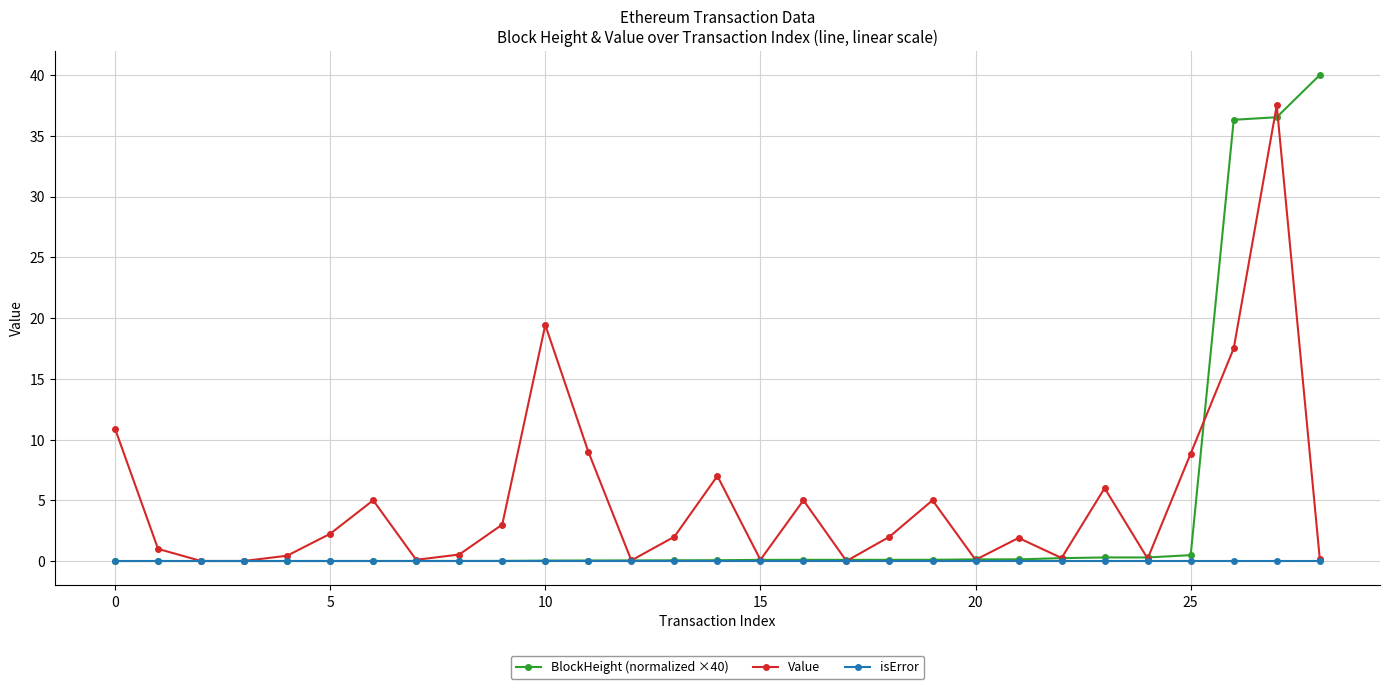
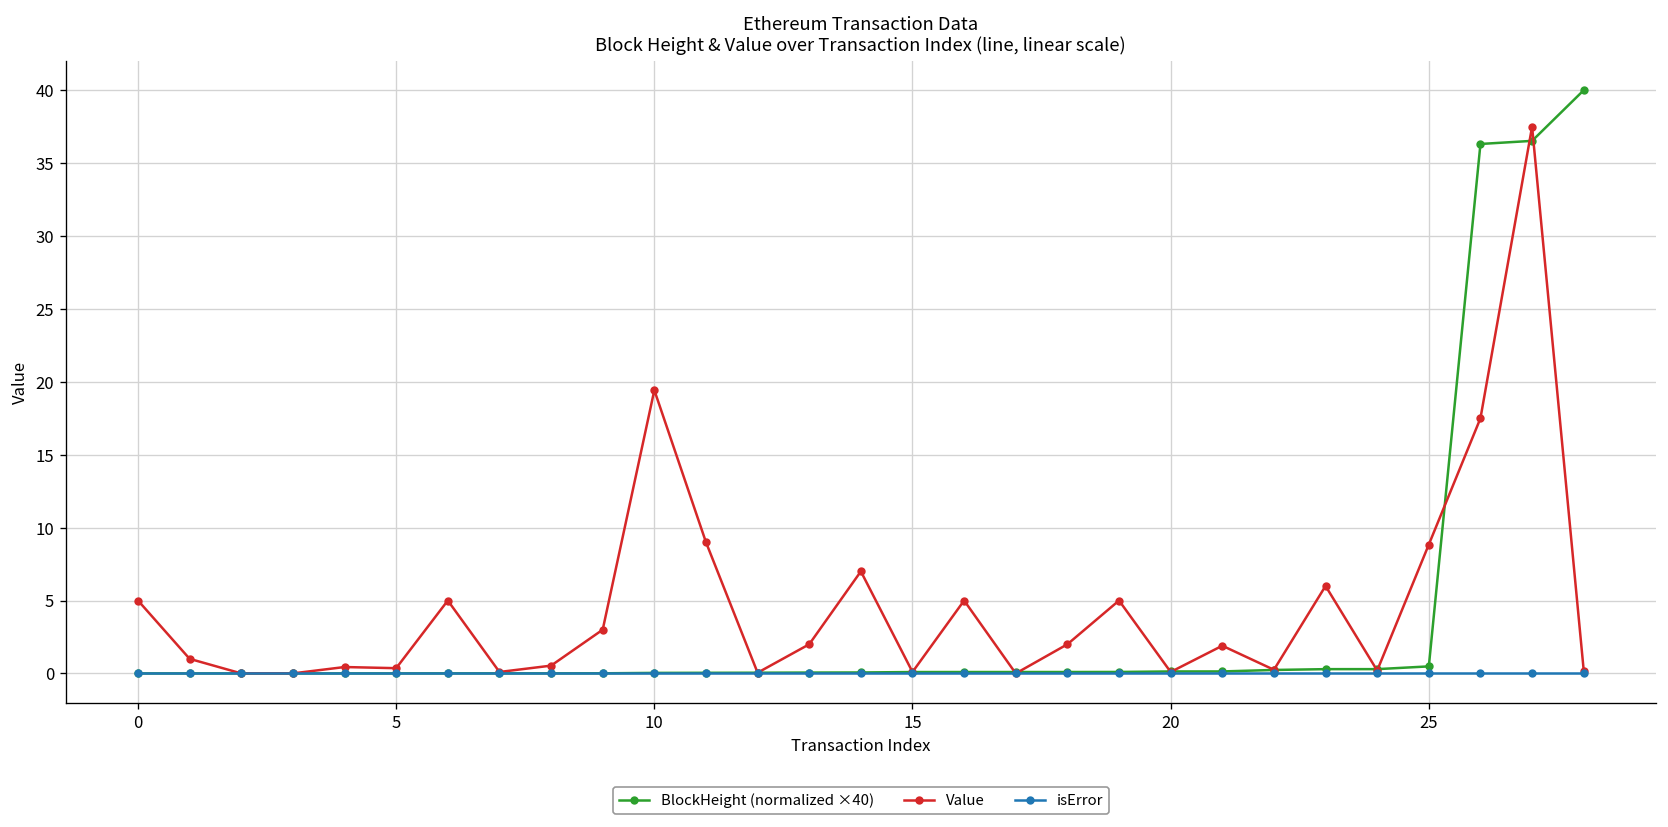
  {
    "BlockHeight (normalized ×40)": {
      "25": 0.5
    },
    "Value": {
-     "0": 10.9,
-     "5": 2.2,
+     "0": 5.0,
+     "5": 0.4,
      "10": 19.4,
      "25": 8.8
    },
    "isError": {
      "25": 0.0
    }
  }
